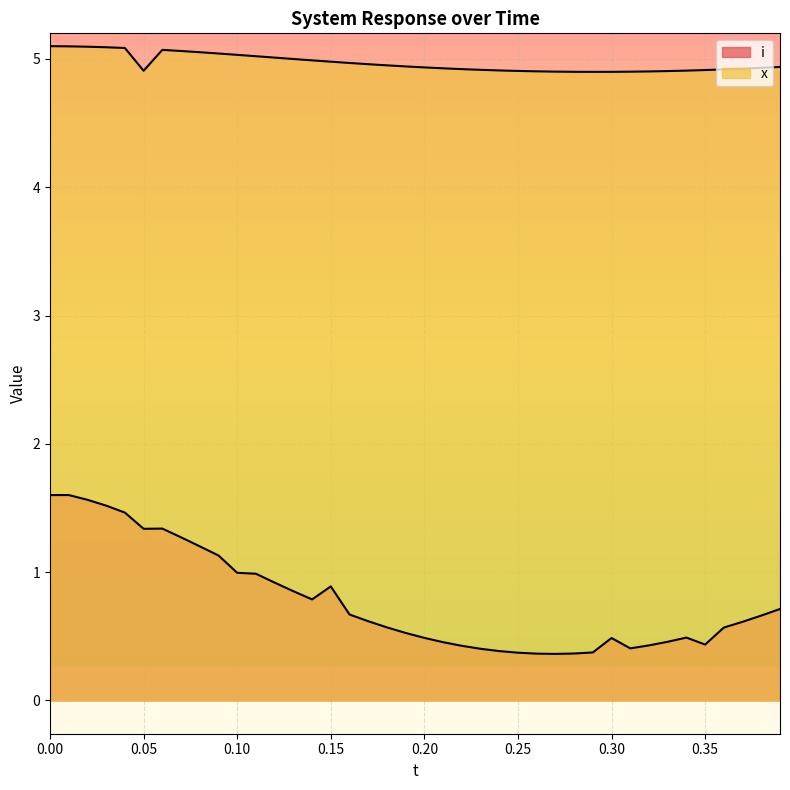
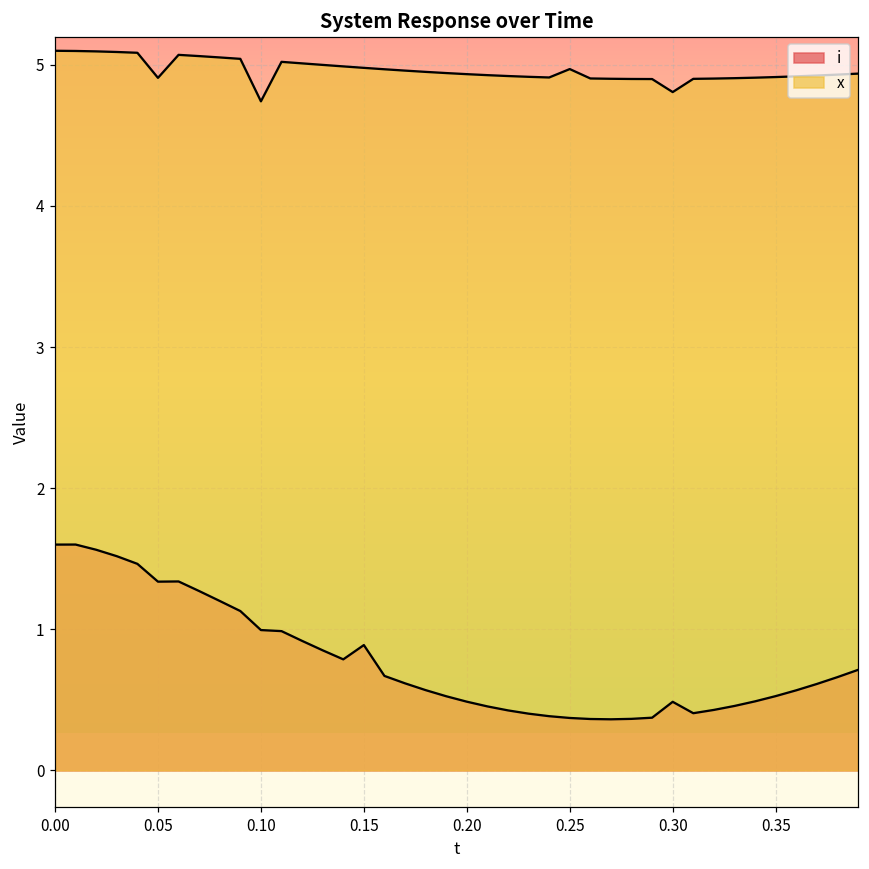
  {
    "i": {
      "0.00": 1.60,
      "0.05": 1.34,
      "0.10": 0.99,
      "0.15": 0.89,
      "0.20": 0.49,
      "0.25": 0.37,
      "0.30": 0.49,
-     "0.35": 0.44
+     "0.35": 0.53
    },
    "x": {
      "0.00": 5.10,
      "0.05": 4.91,
-     "0.10": 5.03,
+     "0.10": 4.74,
      "0.15": 4.98,
      "0.20": 4.93,
-     "0.25": 4.91,
-     "0.30": 4.90,
+     "0.25": 4.97,
+     "0.30": 4.81,
      "0.35": 4.91
    }
  }
